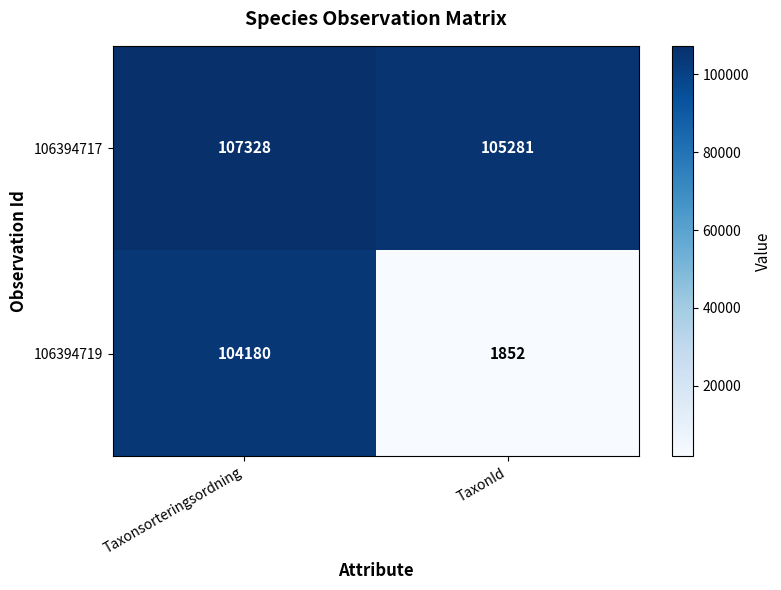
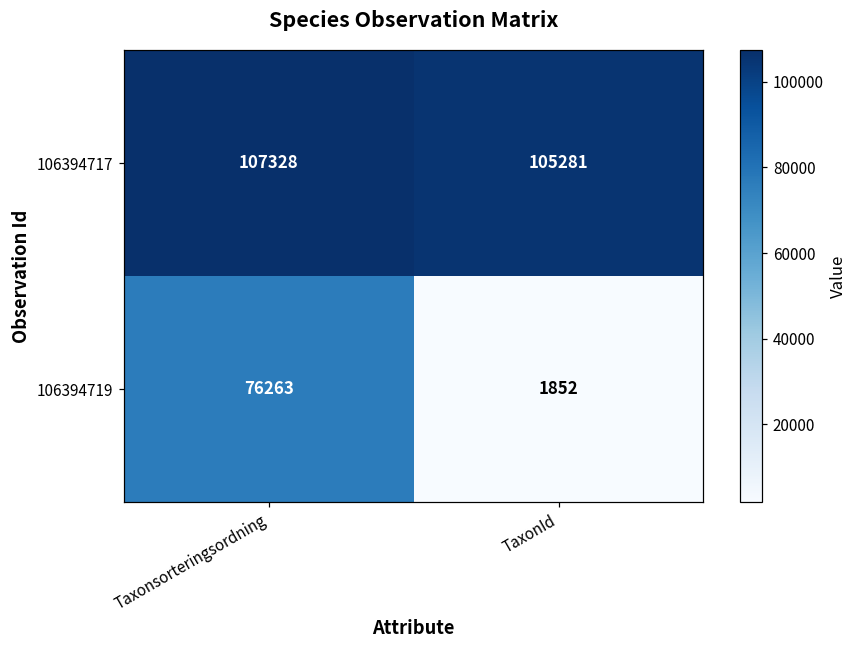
  {
    "106394717": {
      "Taxonsorteringsordning": 107328,
      "TaxonId": 105281
    },
    "106394719": {
-     "Taxonsorteringsordning": 104180,
+     "Taxonsorteringsordning": 76263,
      "TaxonId": 1852
    }
  }
